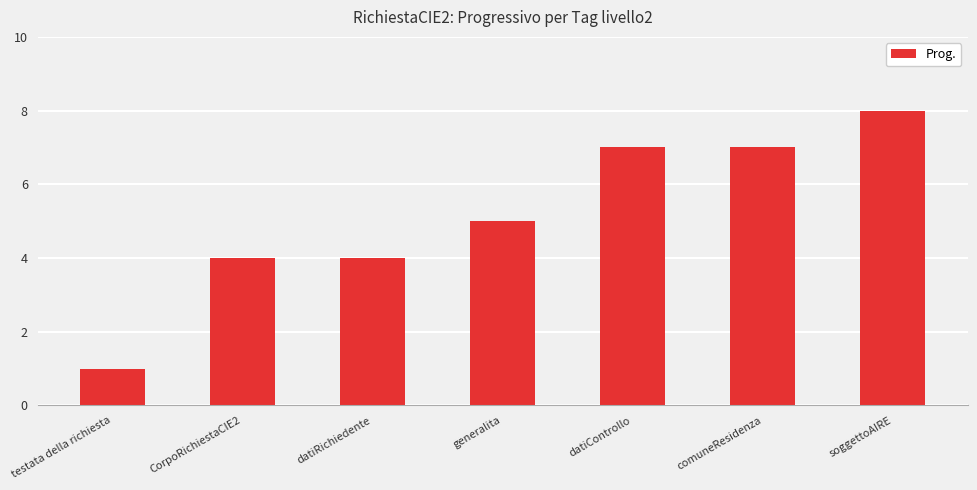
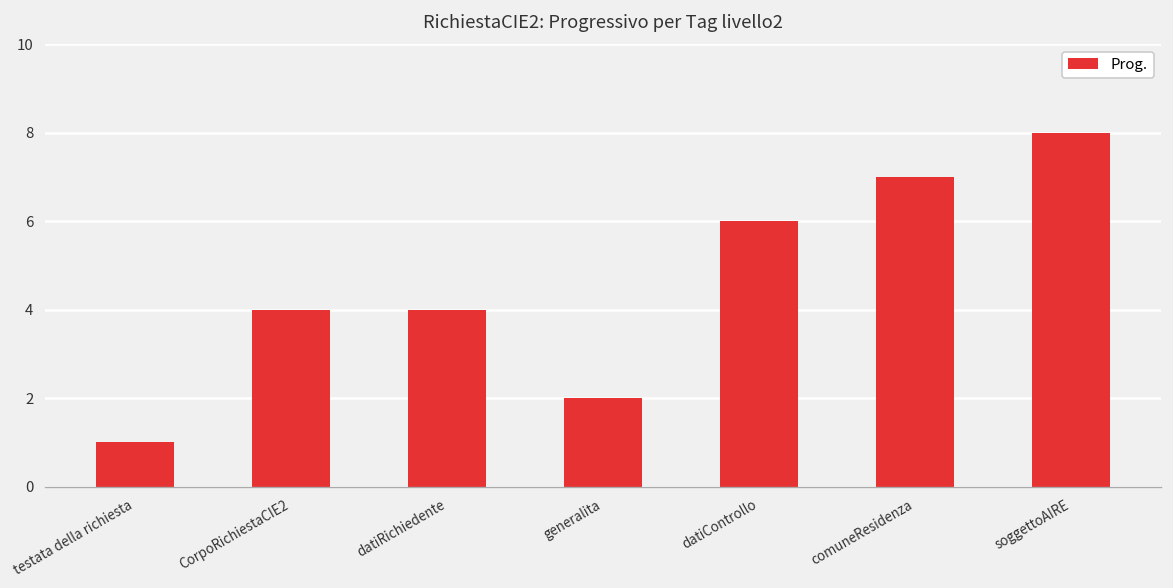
  {
    "testata della richiesta": 1,
    "CorpoRichiestaCIE2": 4,
    "datiRichiedente": 4,
-   "generalita": 5,
-   "datiControllo": 7,
+   "generalita": 2,
+   "datiControllo": 6,
    "comuneResidenza": 7,
    "soggettoAIRE": 8
  }
